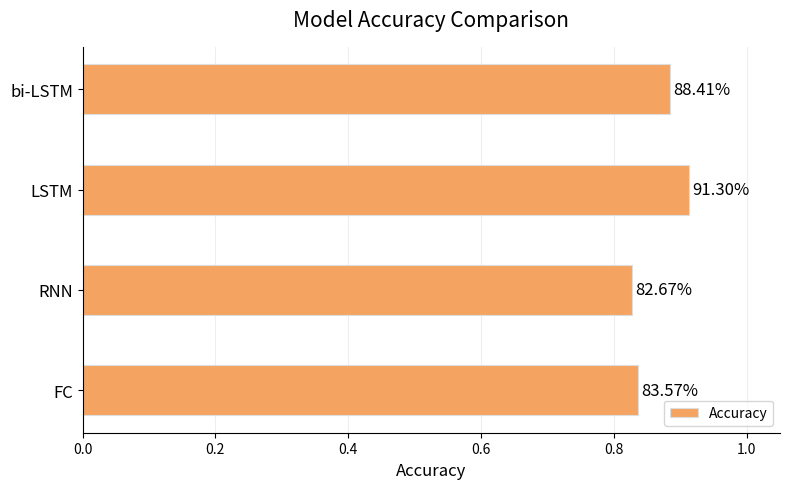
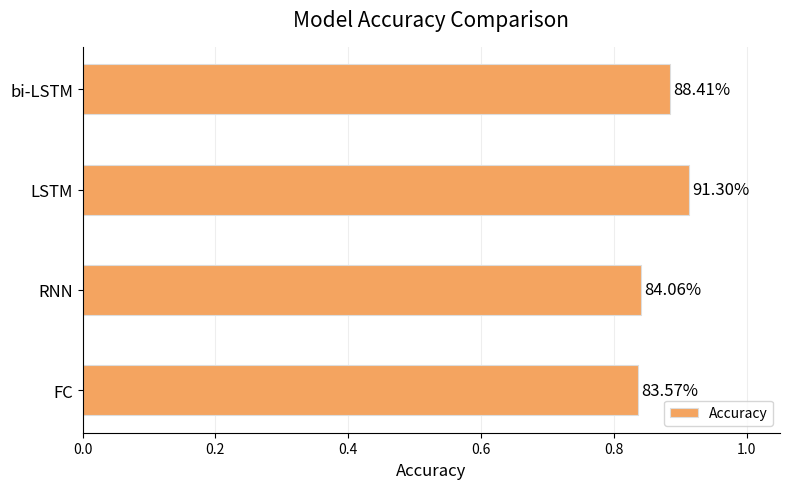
  {
    "bi-LSTM": "88.41%",
    "LSTM": "91.30%",
-   "RNN": "82.67%",
+   "RNN": "84.06%",
    "FC": "83.57%"
  }
